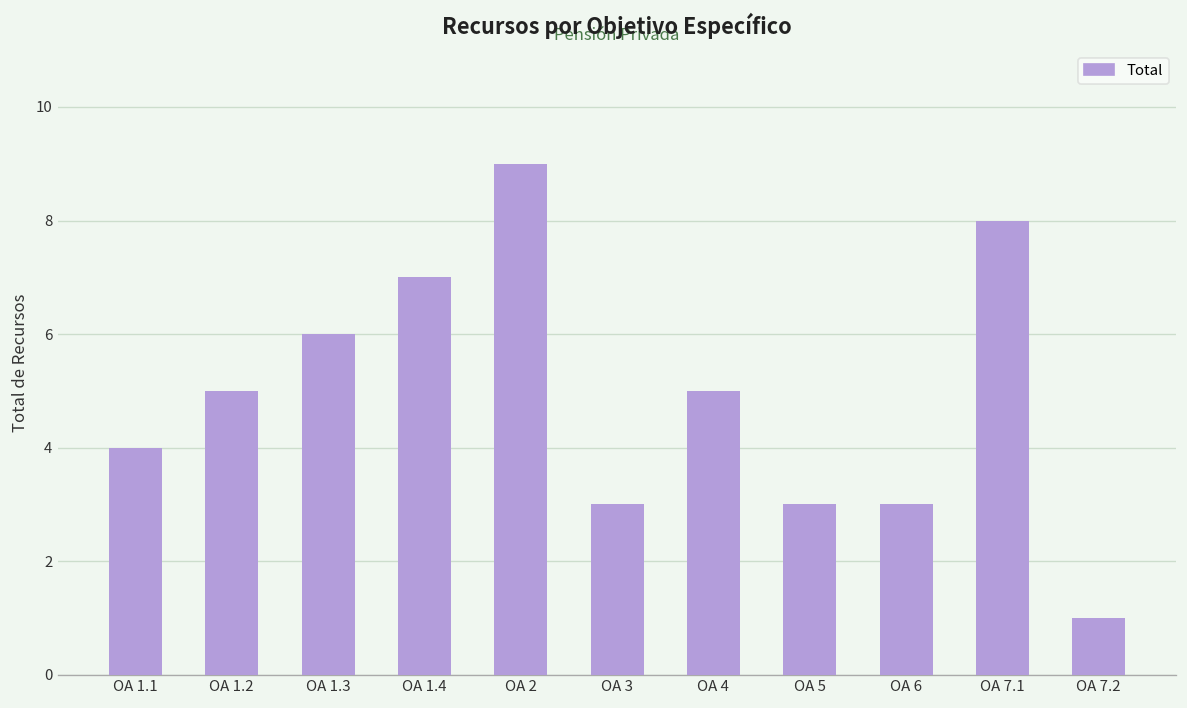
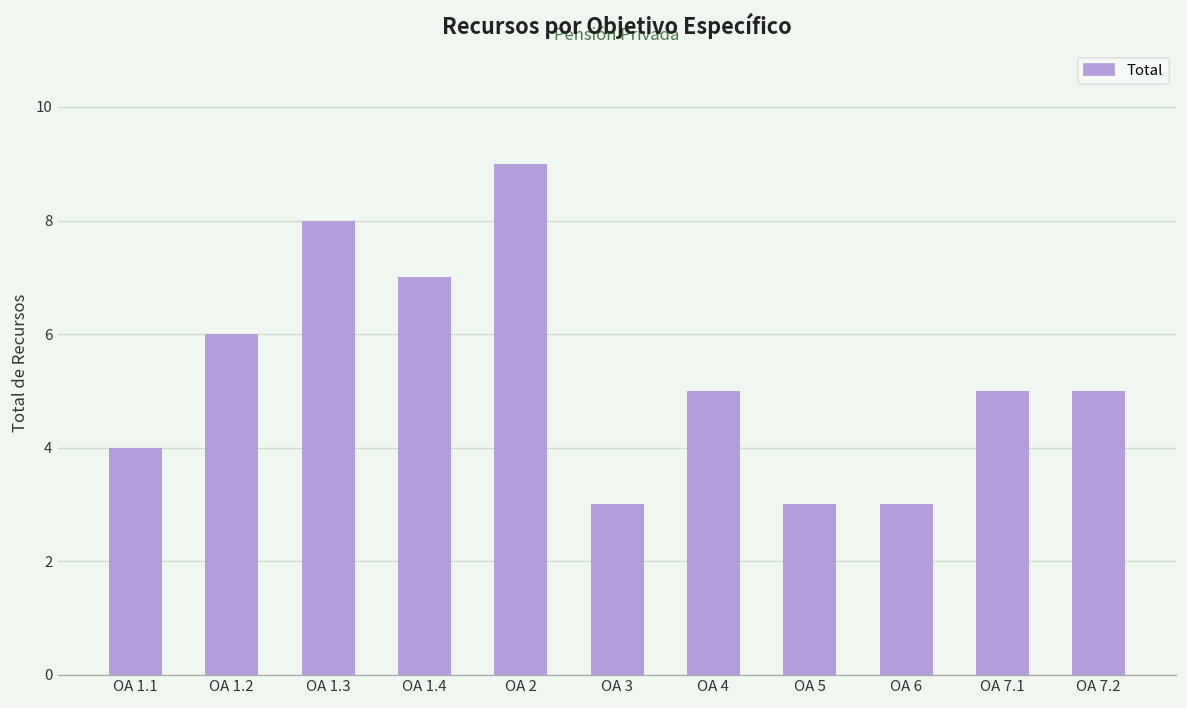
  {
    "OA 1.1": 4,
-   "OA 1.2": 5,
-   "OA 1.3": 6,
+   "OA 1.2": 6,
+   "OA 1.3": 8,
    "OA 1.4": 7,
    "OA 2": 9,
    "OA 3": 3,
    "OA 4": 5,
    "OA 5": 3,
    "OA 6": 3,
-   "OA 7.1": 8,
-   "OA 7.2": 1
+   "OA 7.1": 5,
+   "OA 7.2": 5
  }
